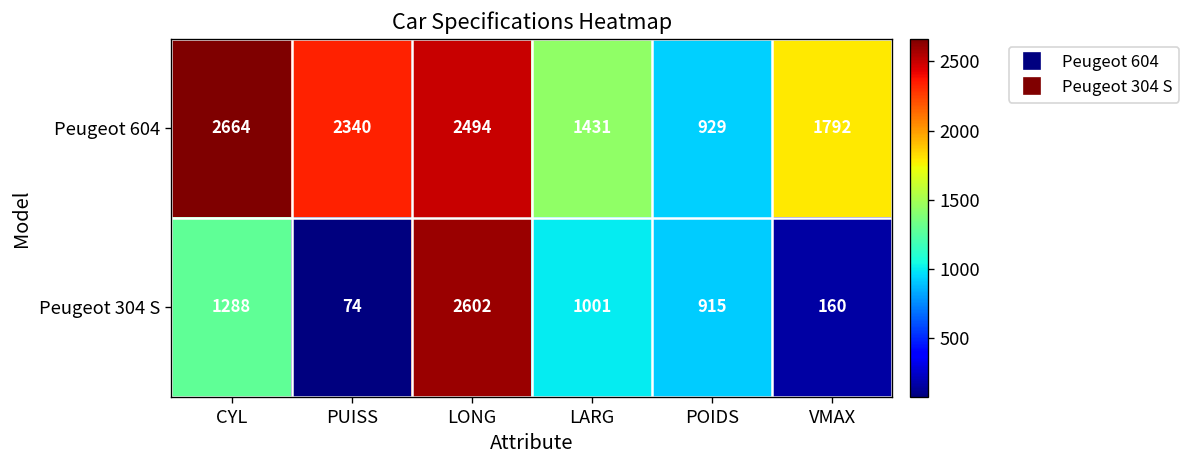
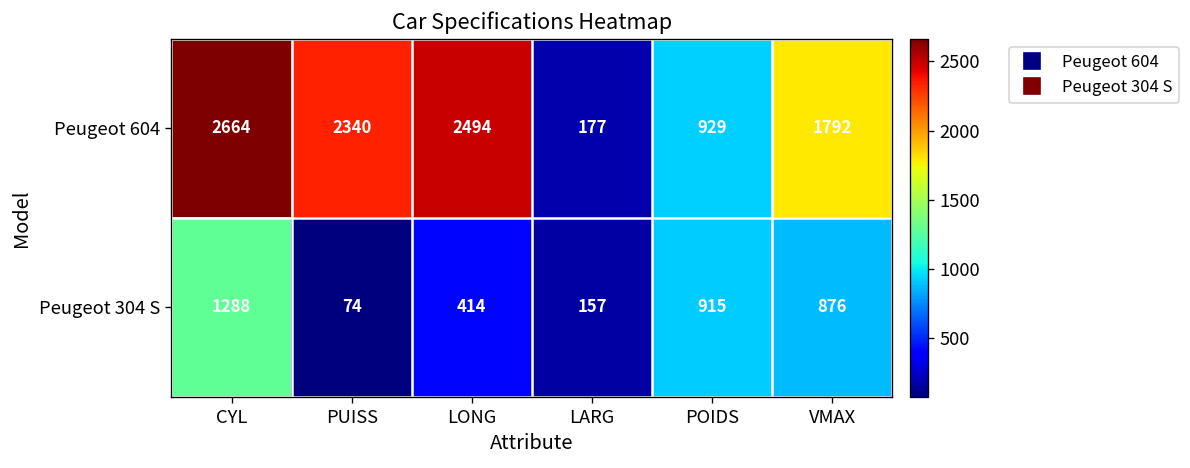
  {
    "Peugeot 604": {
      "CYL": 2664,
      "PUISS": 2340,
      "LONG": 2494,
-     "LARG": 1431,
+     "LARG": 177,
      "POIDS": 929,
      "VMAX": 1792
    },
    "Peugeot 304 S": {
      "CYL": 1288,
      "PUISS": 74,
-     "LONG": 2602,
-     "LARG": 1001,
+     "LONG": 414,
+     "LARG": 157,
      "POIDS": 915,
-     "VMAX": 160
+     "VMAX": 876
    }
  }
